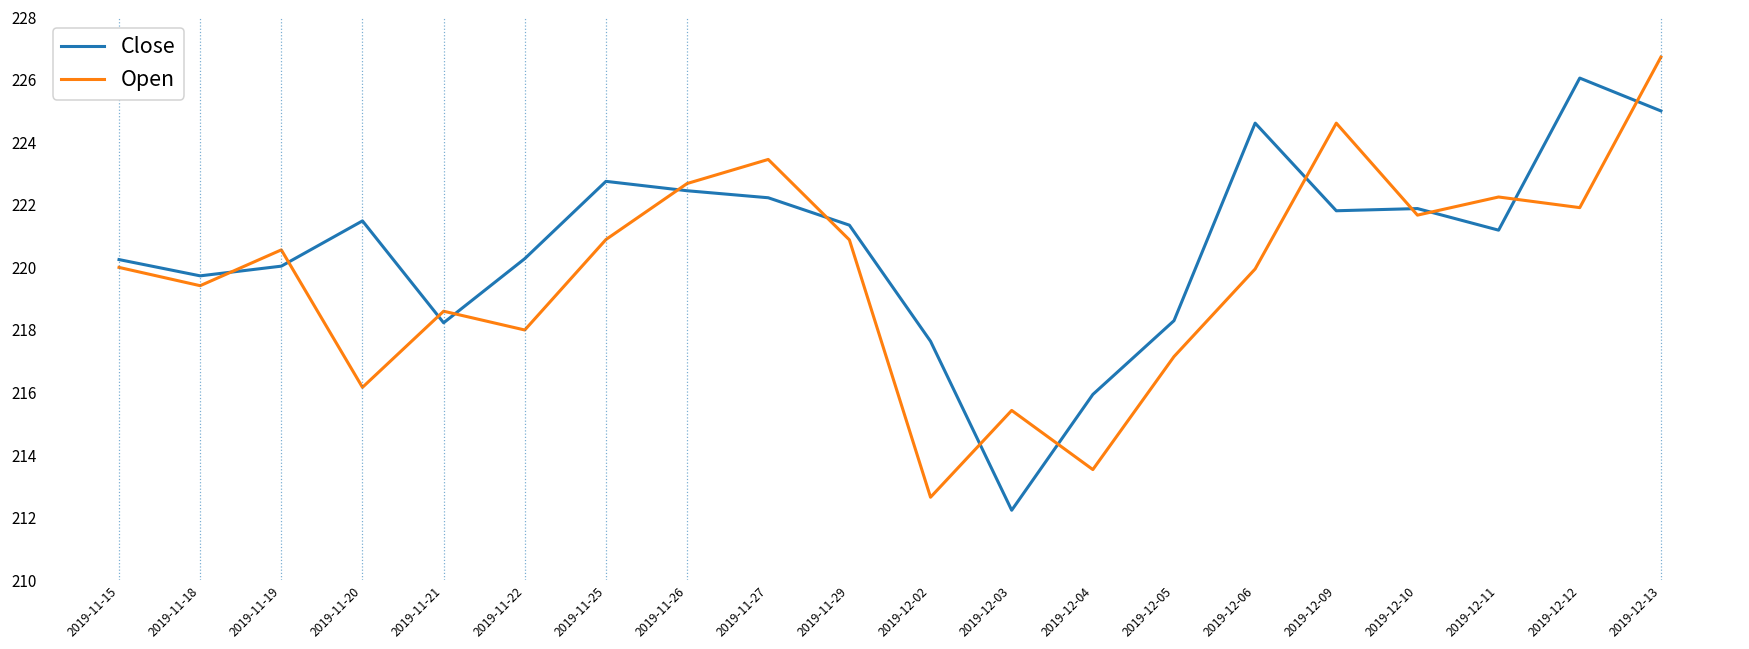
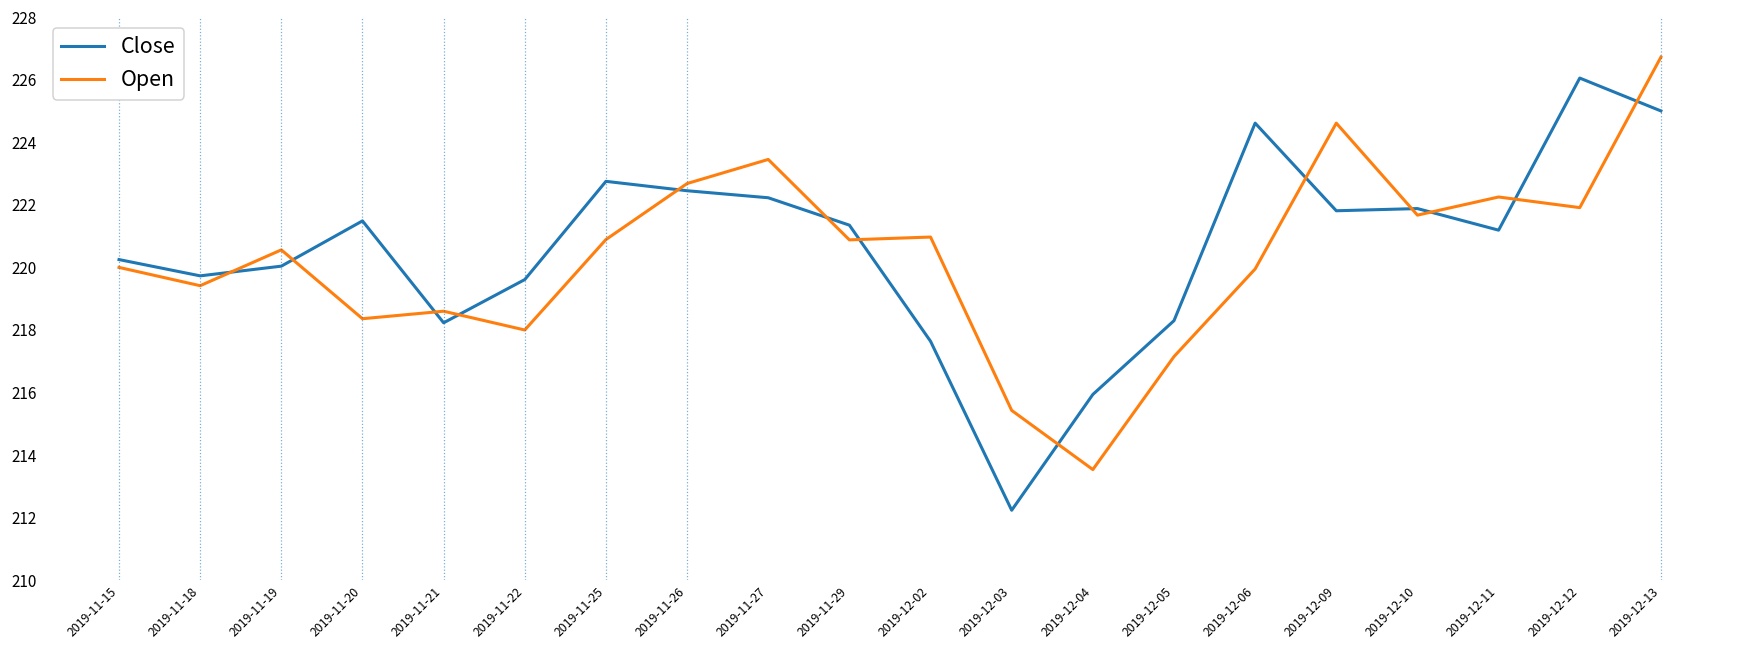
  {
    "Close": {
      "2019-11-15": 220.3,
      "2019-11-18": 219.7,
      "2019-11-19": 220.0,
      "2019-11-20": 221.5,
      "2019-11-21": 218.2,
-     "2019-11-22": 220.3,
+     "2019-11-22": 219.6,
      "2019-11-25": 222.8,
      "2019-11-26": 222.4,
      "2019-11-27": 222.2,
      "2019-11-29": 221.4,
      "2019-12-02": 217.6,
      "2019-12-03": 212.2,
      "2019-12-04": 215.9,
      "2019-12-05": 218.3,
      "2019-12-06": 224.6,
      "2019-12-09": 221.8,
      "2019-12-10": 221.9,
      "2019-12-11": 221.2,
      "2019-12-12": 226.1,
      "2019-12-13": 225.0
    },
    "Open": {
      "2019-11-15": 220.0,
      "2019-11-18": 219.4,
      "2019-11-19": 220.6,
-     "2019-11-20": 216.2,
+     "2019-11-20": 218.4,
      "2019-11-21": 218.6,
      "2019-11-22": 218.0,
      "2019-11-25": 220.9,
      "2019-11-26": 222.7,
      "2019-11-27": 223.4,
      "2019-11-29": 220.9,
-     "2019-12-02": 212.7,
+     "2019-12-02": 221.0,
      "2019-12-03": 215.4,
      "2019-12-04": 213.5,
      "2019-12-05": 217.1,
      "2019-12-06": 219.9,
      "2019-12-09": 224.6,
      "2019-12-10": 221.7,
      "2019-12-11": 222.3,
      "2019-12-12": 221.9,
      "2019-12-13": 226.7
    }
  }
